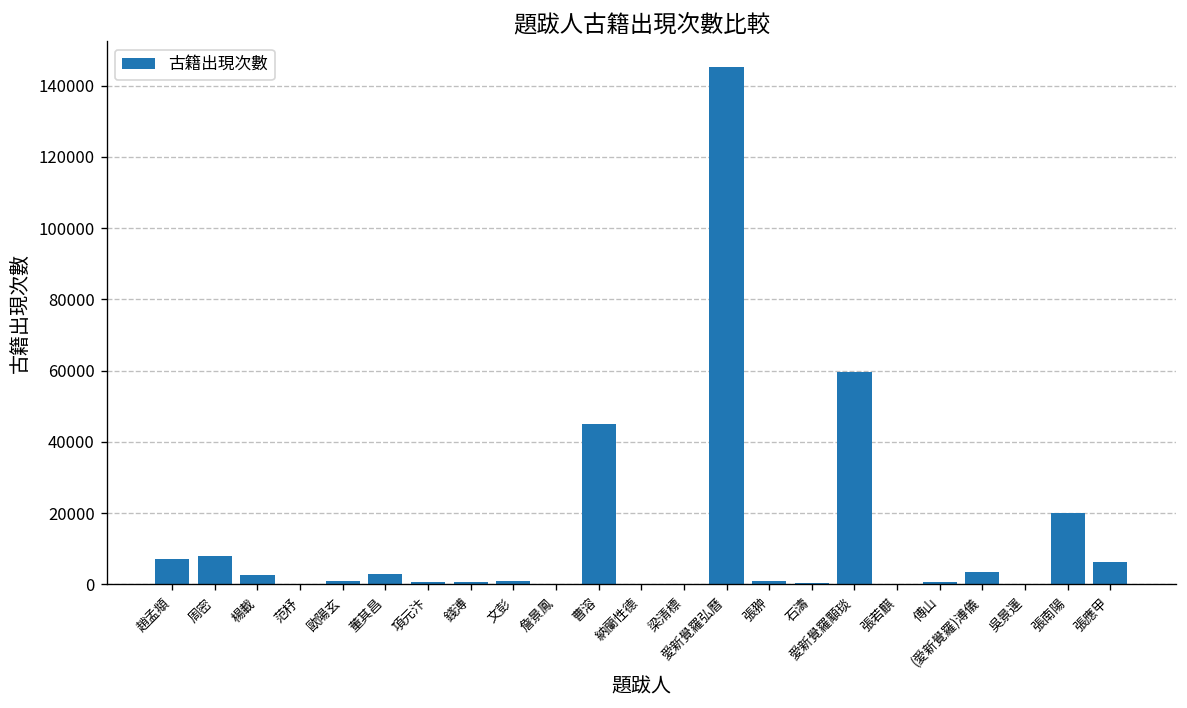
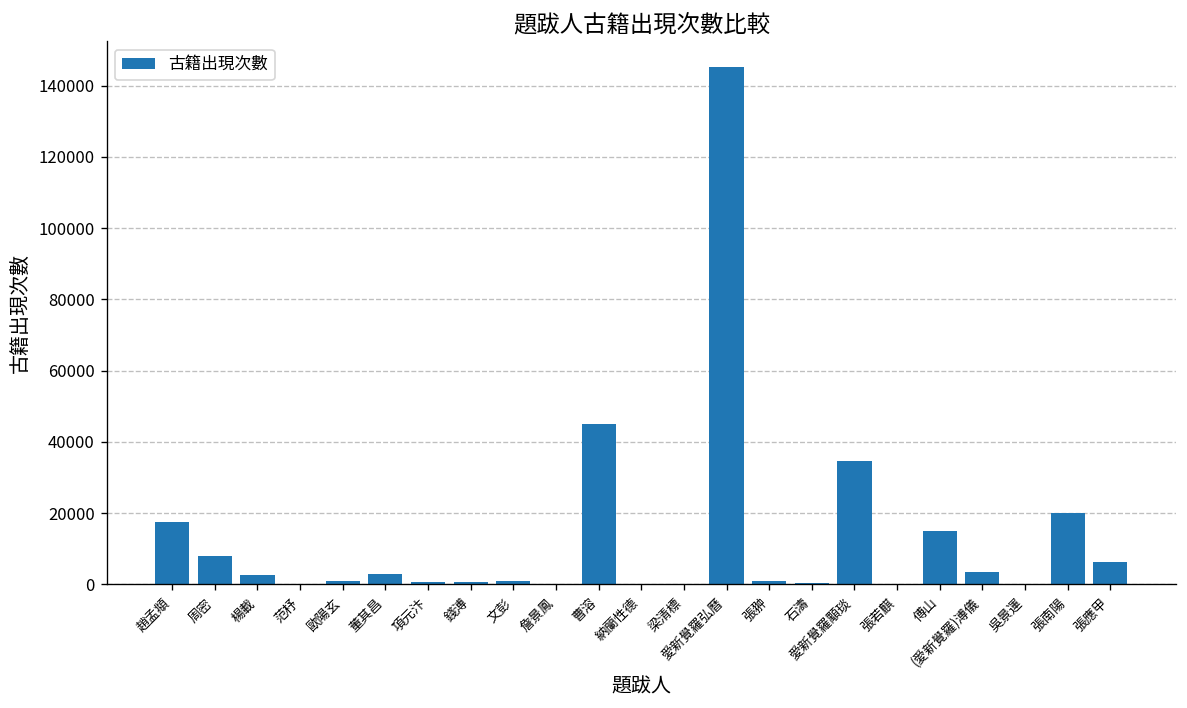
  {
-   "趙孟頫": 7000,
+   "趙孟頫": 18000,
    "周密": 8000,
    "楊載": 3000,
    "歐陽玄": 1000,
    "董其昌": 3000,
    "曹溶": 45000,
    "梁清標": 0,
    "愛新覺羅弘曆": 145000,
    "張翀": 1000,
-   "愛新覺羅顒琰": 60000,
-   "傅山": 1000,
+   "愛新覺羅顒琰": 35000,
+   "傅山": 15000,
    "(愛新覺羅)溥儀": 3000,
    "張南陽": 20000,
    "張應甲": 6000
  }
